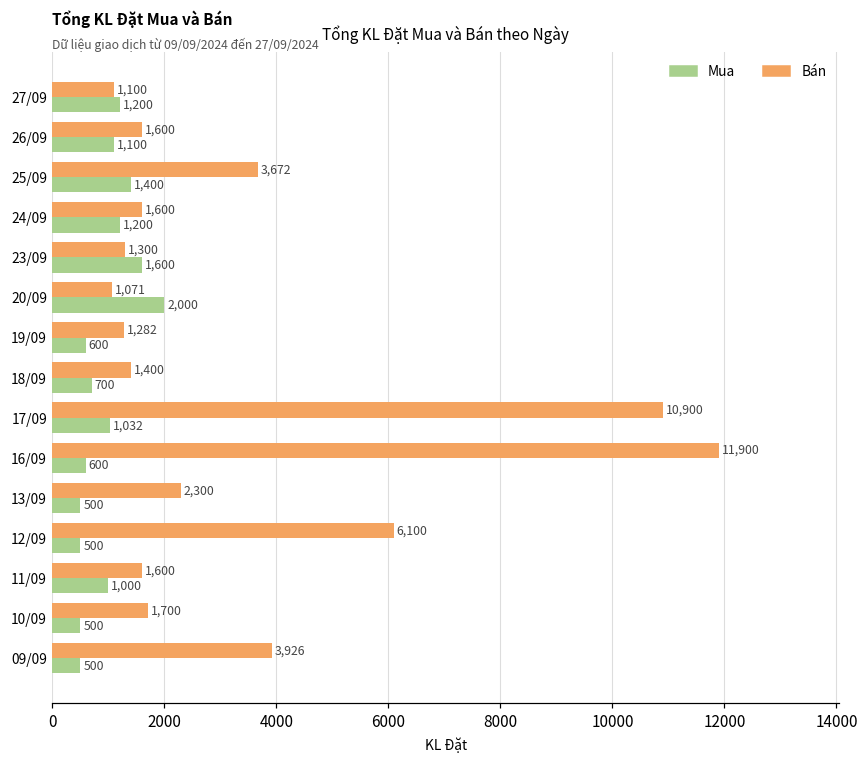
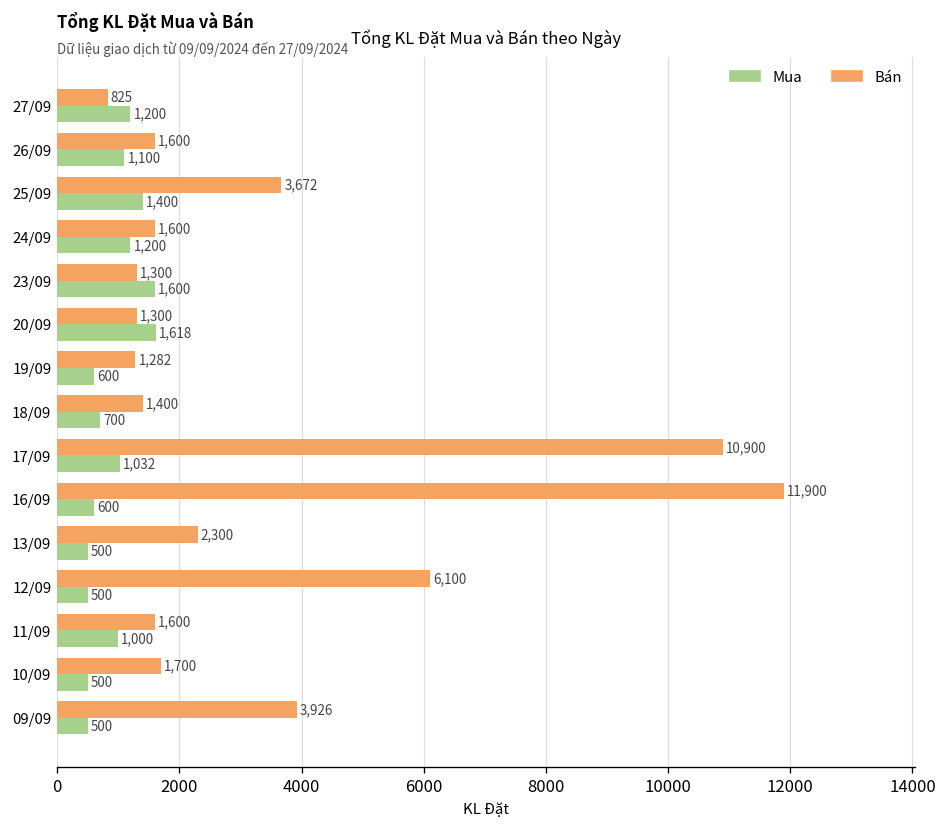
  {
    "Mua": {
      "27/09": "1,200",
      "26/09": "1,100",
      "25/09": "1,400",
      "24/09": "1,200",
      "23/09": "1,600",
-     "20/09": "2,000",
+     "20/09": "1,618",
      "19/09": "600",
      "18/09": "700",
      "17/09": "1,032",
      "16/09": "600",
      "13/09": "500",
      "12/09": "500",
      "11/09": "1,000",
      "10/09": "500",
      "09/09": "500"
    },
    "Bán": {
-     "27/09": "1,100",
+     "27/09": "825",
      "26/09": "1,600",
      "25/09": "3,672",
      "24/09": "1,600",
      "23/09": "1,300",
-     "20/09": "1,071",
+     "20/09": "1,300",
      "19/09": "1,282",
      "18/09": "1,400",
      "17/09": "10,900",
      "16/09": "11,900",
      "13/09": "2,300",
      "12/09": "6,100",
      "11/09": "1,600",
      "10/09": "1,700",
      "09/09": "3,926"
    }
  }
